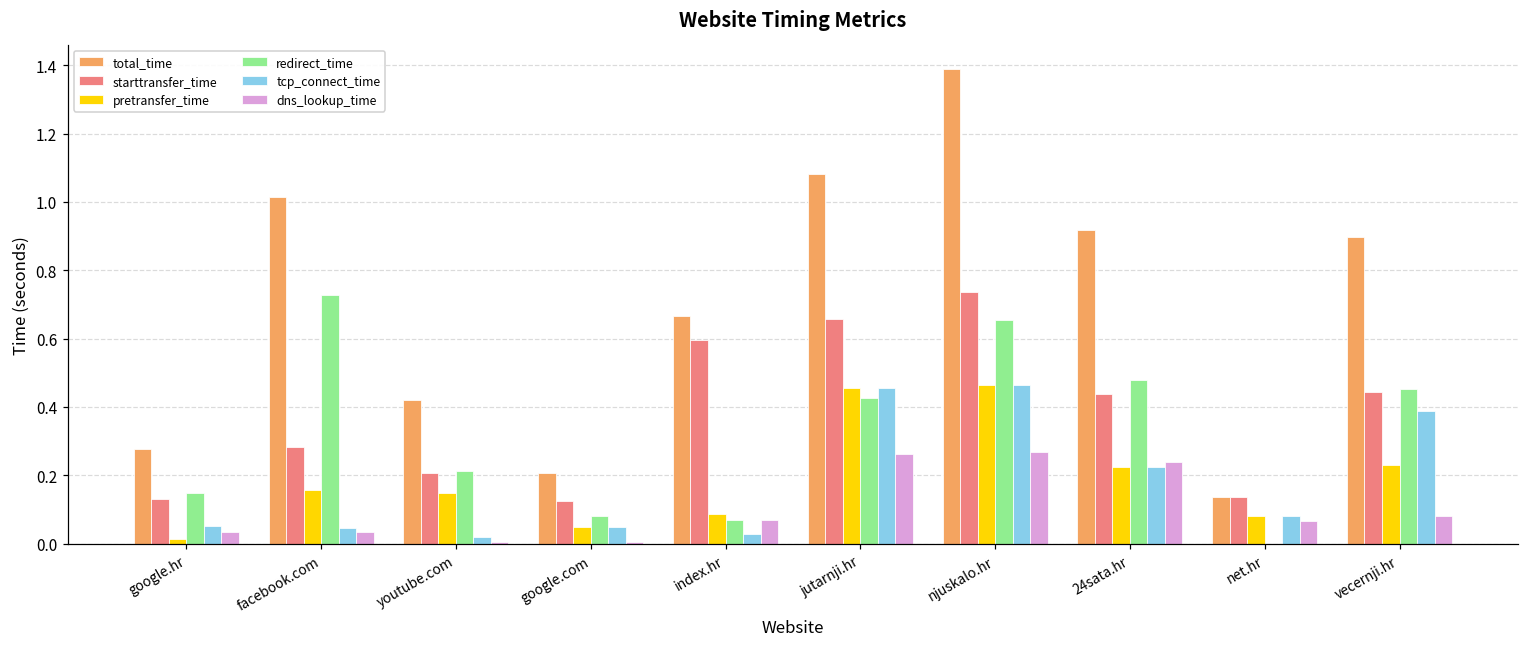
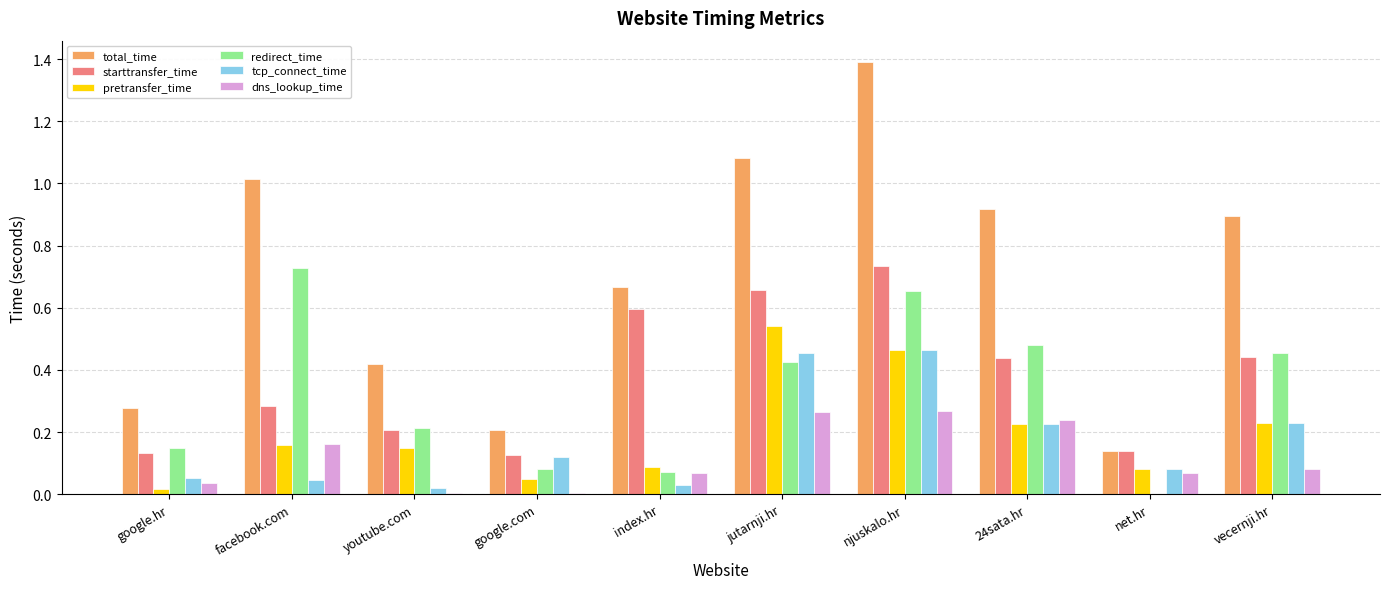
  {
    "pretransfer_time": {
      "google.hr": 0.02,
      "facebook.com": 0.16,
      "youtube.com": 0.15,
      "google.com": 0.05,
      "index.hr": 0.09,
-     "jutarnji.hr": 0.45,
+     "jutarnji.hr": 0.54,
      "njuskalo.hr": 0.46,
      "24sata.hr": 0.23,
      "net.hr": 0.08,
      "vecernji.hr": 0.23
    },
    "redirect_time": {
      "google.hr": 0.15,
      "facebook.com": 0.73,
      "youtube.com": 0.21,
      "google.com": 0.08,
      "index.hr": 0.07,
      "jutarnji.hr": 0.43,
      "njuskalo.hr": 0.66,
      "24sata.hr": 0.48,
      "net.hr": 0.00,
      "vecernji.hr": 0.45
    },
    "tcp_connect_time": {
      "google.hr": 0.05,
      "facebook.com": 0.05,
      "youtube.com": 0.02,
-     "google.com": 0.05,
+     "google.com": 0.12,
      "index.hr": 0.03,
      "jutarnji.hr": 0.45,
      "njuskalo.hr": 0.46,
      "24sata.hr": 0.23,
      "net.hr": 0.08,
-     "vecernji.hr": 0.39
+     "vecernji.hr": 0.23
    },
    "dns_lookup_time": {
      "google.hr": 0.04,
-     "facebook.com": 0.03,
+     "facebook.com": 0.16,
      "index.hr": 0.07,
      "jutarnji.hr": 0.26,
      "njuskalo.hr": 0.27,
      "24sata.hr": 0.24,
      "net.hr": 0.07,
      "vecernji.hr": 0.08
    }
  }
